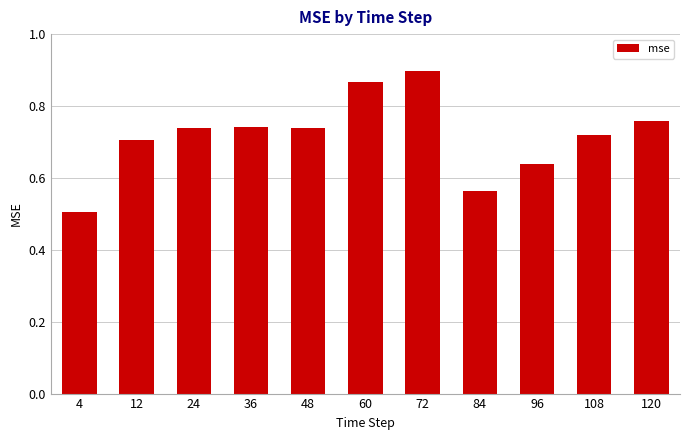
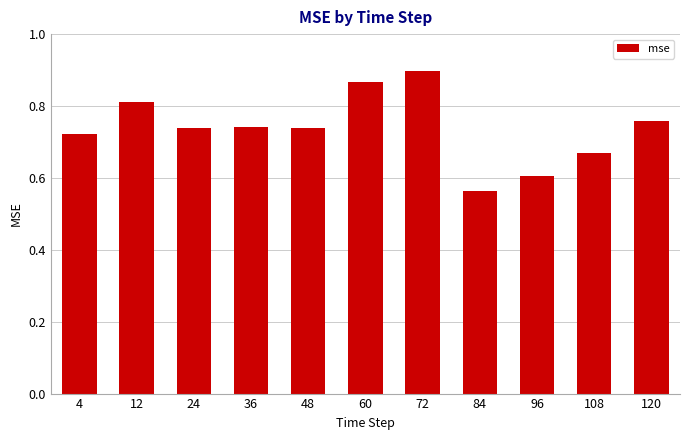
  {
-   "4": 0.51,
-   "12": 0.71,
+   "4": 0.72,
+   "12": 0.81,
    "24": 0.74,
    "36": 0.74,
    "48": 0.74,
    "60": 0.87,
    "72": 0.90,
    "84": 0.56,
-   "96": 0.64,
-   "108": 0.72,
+   "96": 0.60,
+   "108": 0.67,
    "120": 0.76
  }
